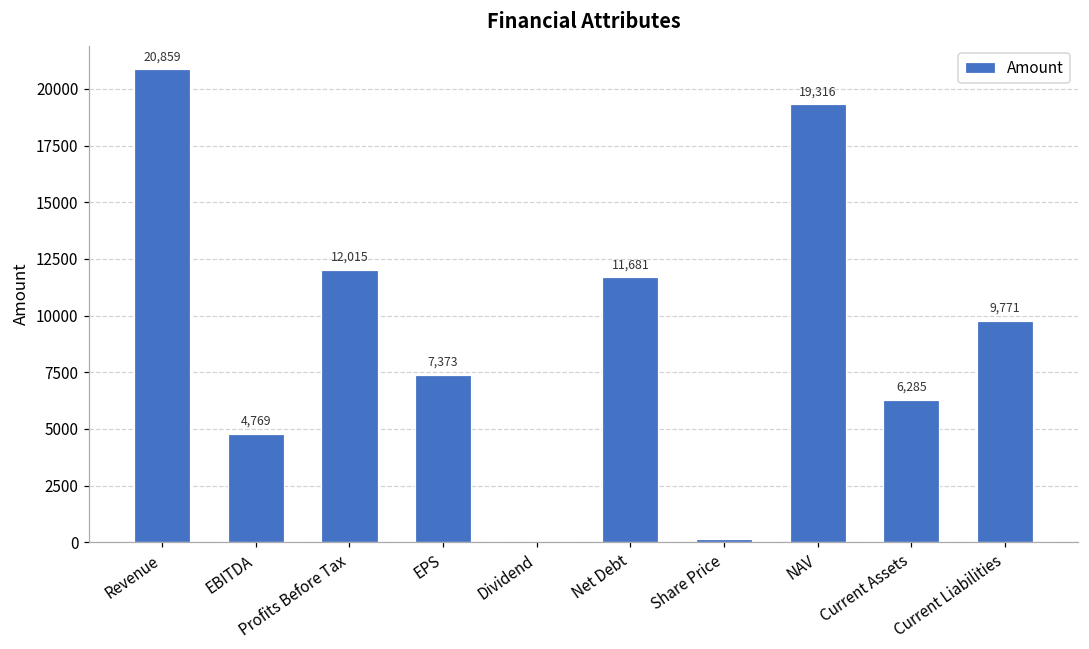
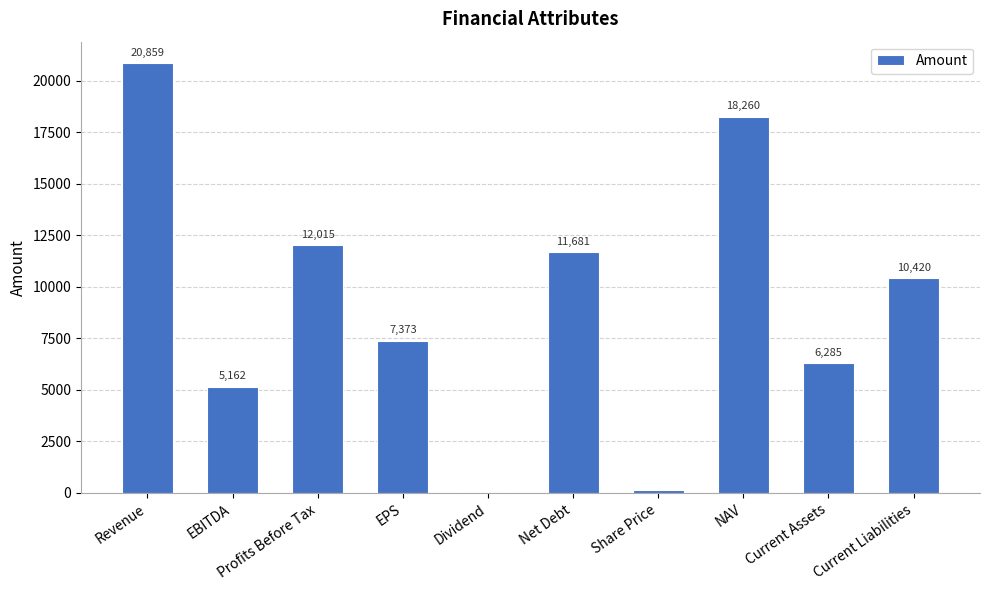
  {
    "Revenue": "20,859",
-   "EBITDA": "4,769",
+   "EBITDA": "5,162",
    "Profits Before Tax": "12,015",
    "EPS": "7,373",
    "Net Debt": "11,681",
-   "NAV": "19,316",
+   "NAV": "18,260",
    "Current Assets": "6,285",
-   "Current Liabilities": "9,771"
+   "Current Liabilities": "10,420"
  }
